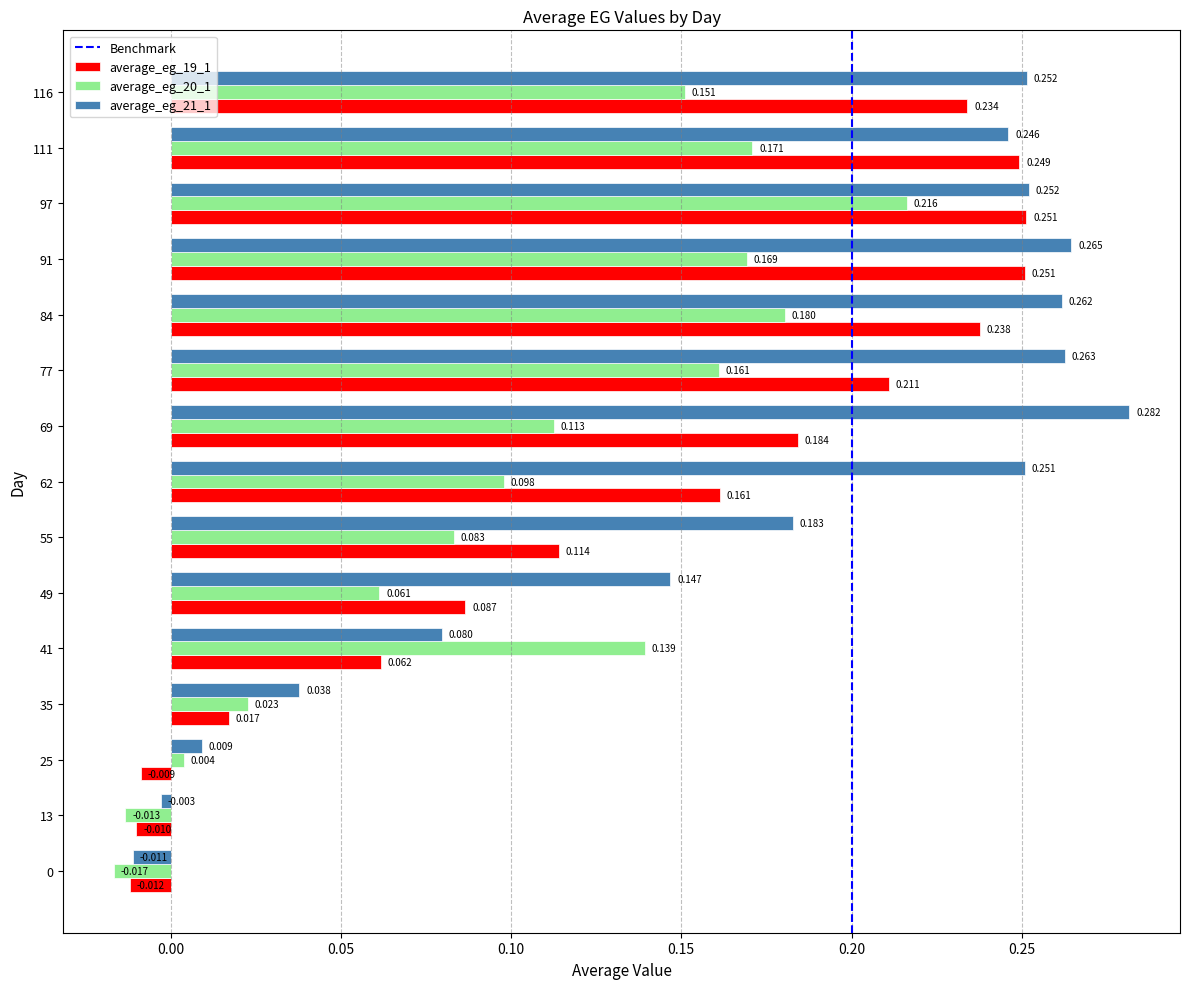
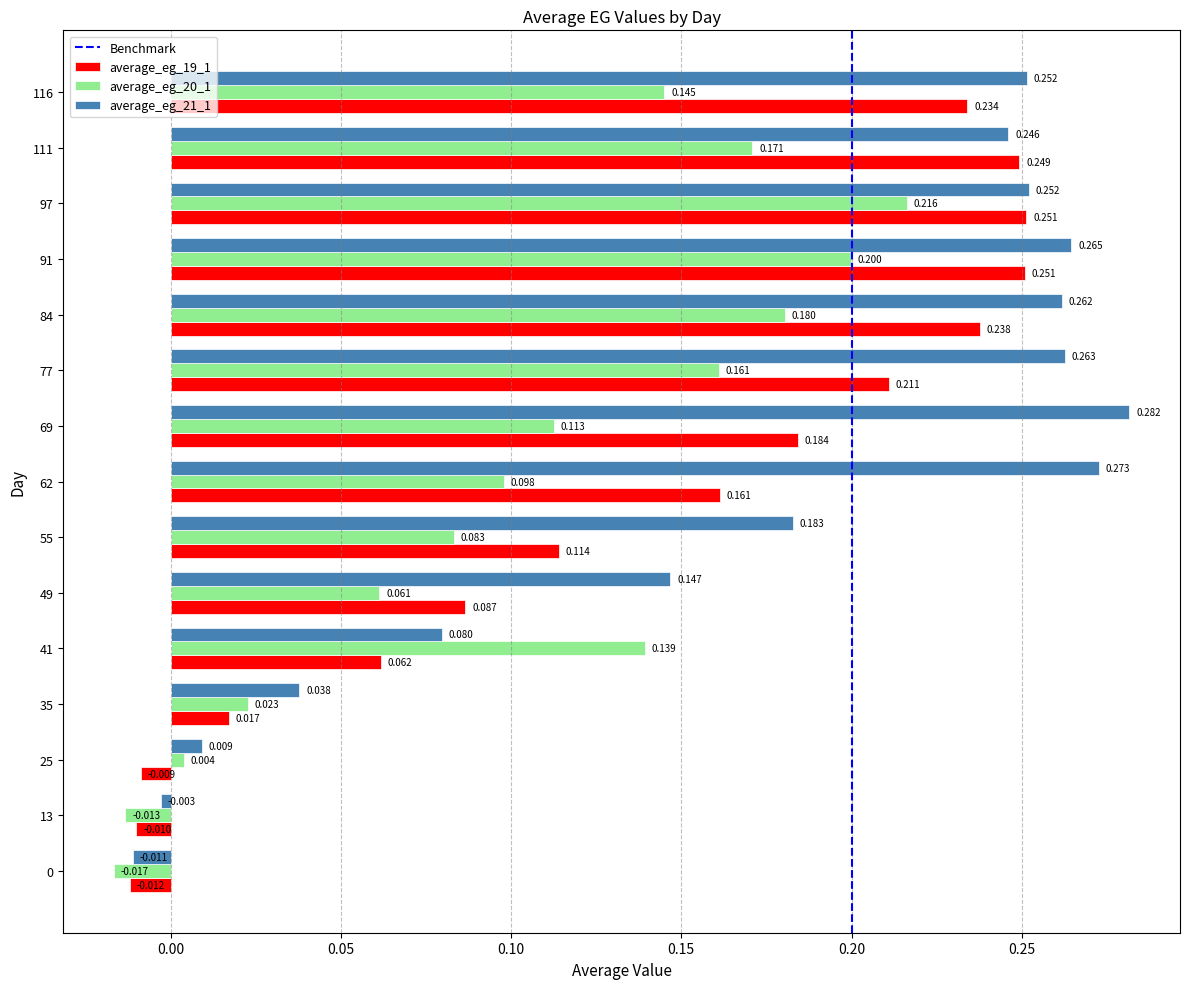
  {
    "average_eg_19_1": {
      "116": 0.234,
      "111": 0.249,
      "97": 0.251,
      "91": 0.251,
      "84": 0.238,
      "77": 0.211,
      "69": 0.184,
      "62": 0.161,
      "55": 0.114,
      "49": 0.087,
      "41": 0.062,
      "35": 0.017,
      "25": -0.009,
      "13": -0.010,
      "0": -0.012
    },
    "average_eg_20_1": {
-     "116": 0.151,
+     "116": 0.145,
      "111": 0.171,
      "97": 0.216,
-     "91": 0.169,
+     "91": 0.200,
      "84": 0.180,
      "77": 0.161,
      "69": 0.113,
      "62": 0.098,
      "55": 0.083,
      "49": 0.061,
      "41": 0.139,
      "35": 0.023,
      "25": 0.004,
      "13": -0.013,
      "0": -0.017
    },
    "average_eg_21_1": {
      "116": 0.252,
      "111": 0.246,
      "97": 0.252,
      "91": 0.265,
      "84": 0.262,
      "77": 0.263,
      "69": 0.282,
-     "62": 0.251,
+     "62": 0.273,
      "55": 0.183,
      "49": 0.147,
      "41": 0.080,
      "35": 0.038,
      "25": 0.009,
      "13": -0.003,
      "0": -0.011
    }
  }
